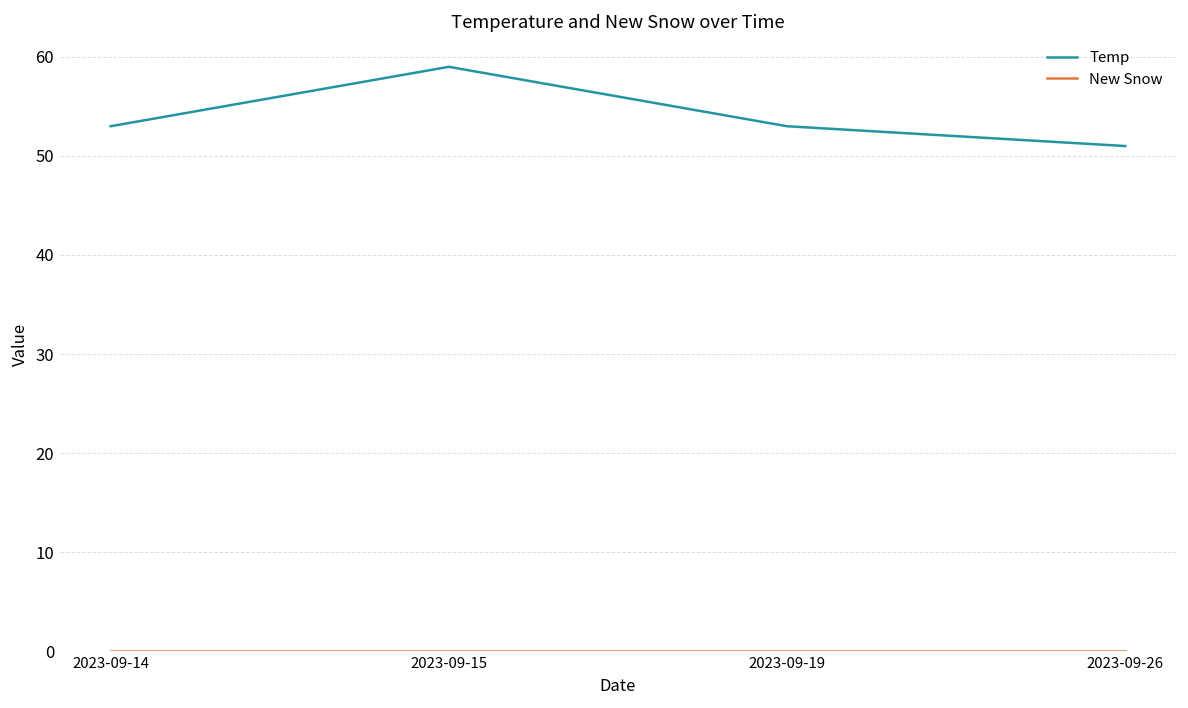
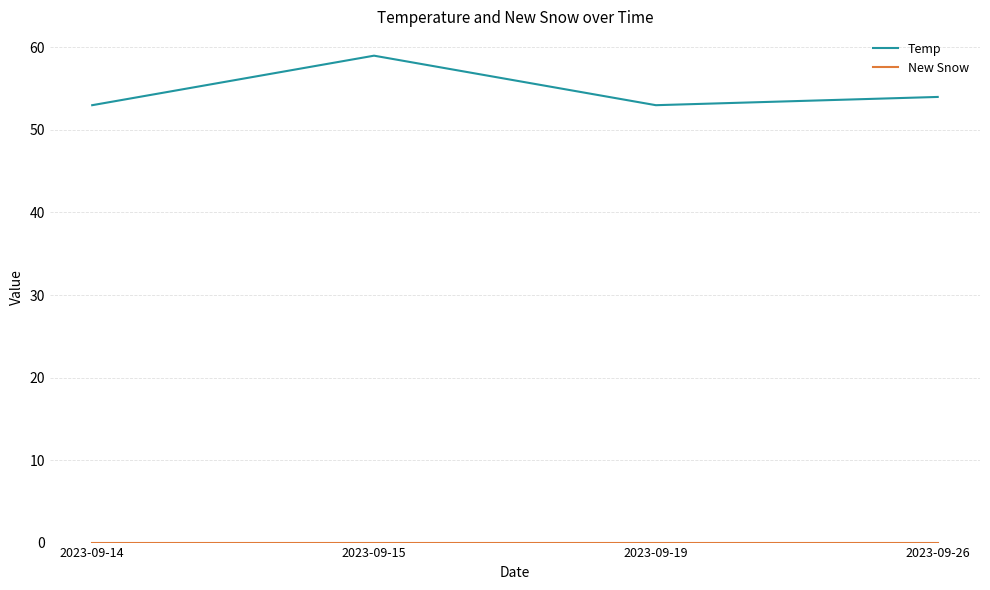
  {
    "Temp": {
      "2023-09-14": 53,
      "2023-09-15": 59,
      "2023-09-19": 53,
-     "2023-09-26": 51
+     "2023-09-26": 54
    },
    "New Snow": {
      "2023-09-14": 0,
      "2023-09-15": 0,
      "2023-09-19": 0,
      "2023-09-26": 0
    }
  }
